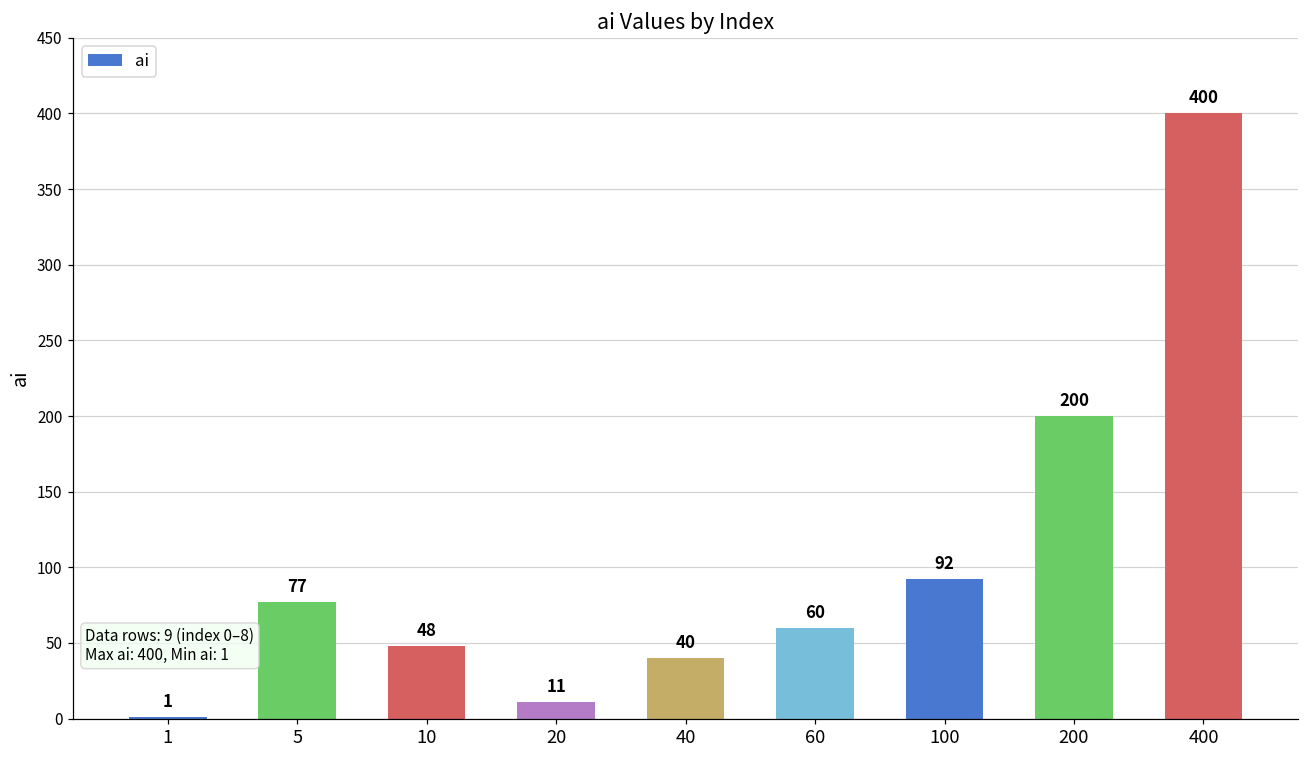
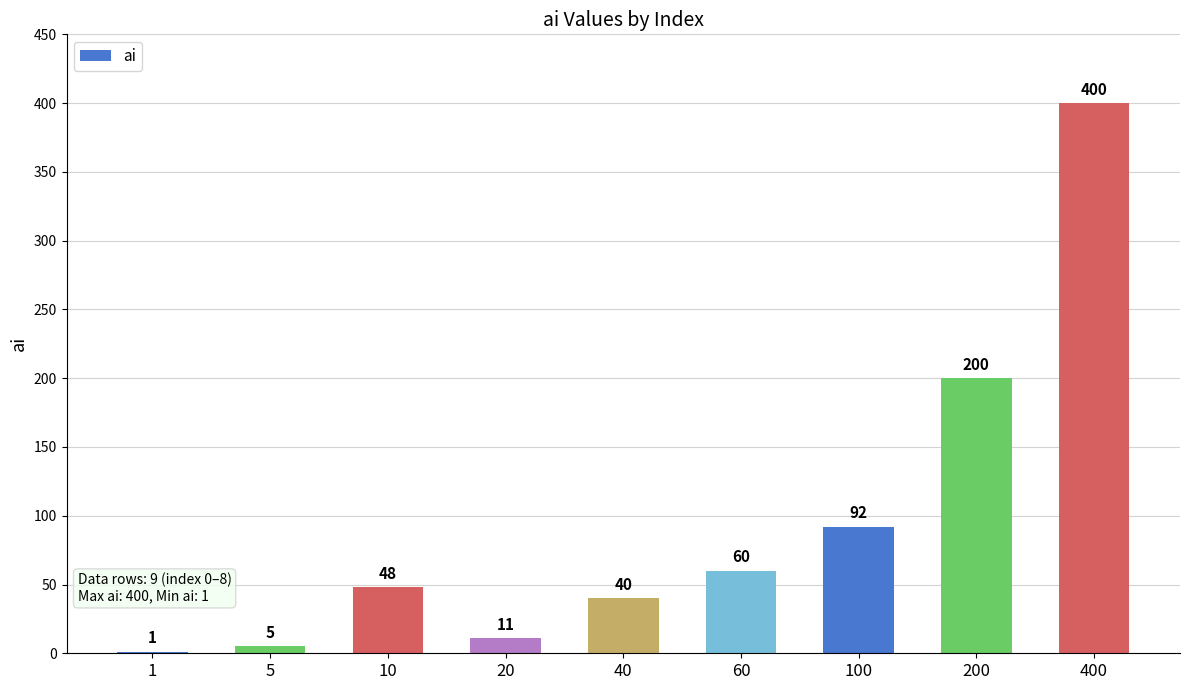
  {
    "1": 1,
-   "5": 77,
+   "5": 5,
    "10": 48,
    "20": 11,
    "40": 40,
    "60": 60,
    "100": 92,
    "200": 200,
    "400": 400
  }
